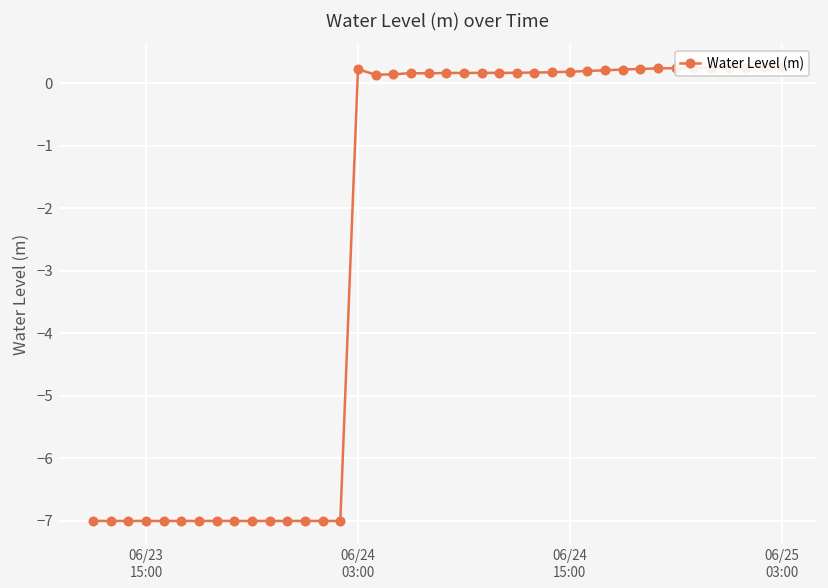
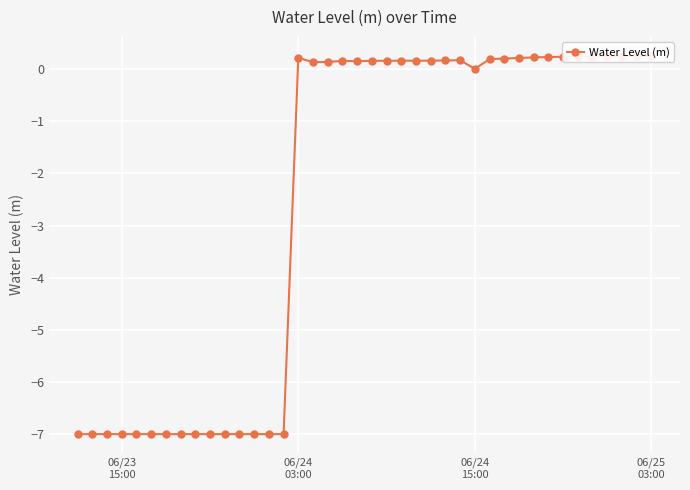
  {
    "06/23 15:00": -7.0,
    "06/24 03:00": 0.2,
-   "06/24 15:00": 0.2
+   "06/24 15:00": 0.0
  }
